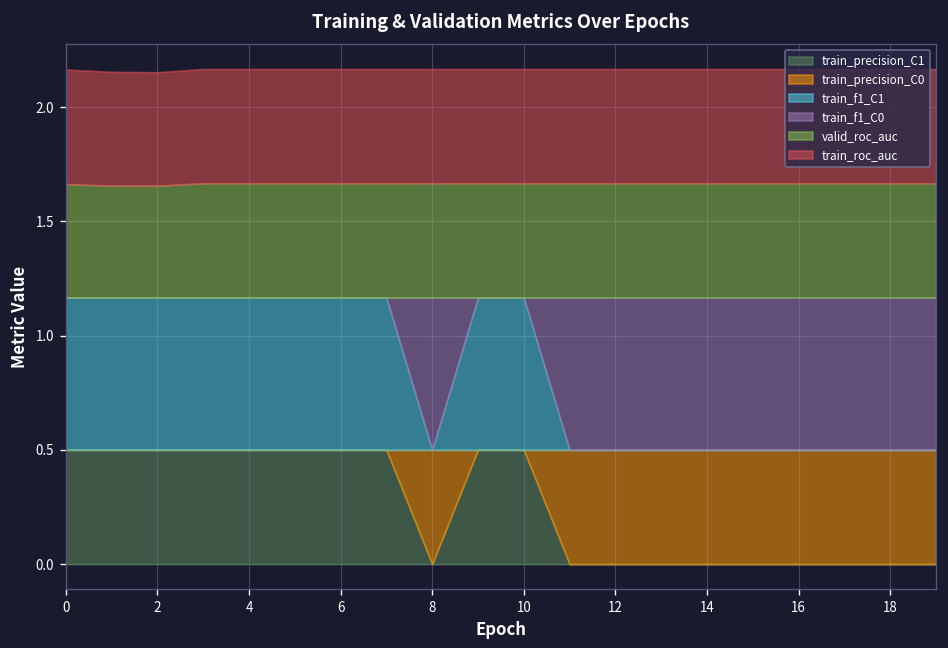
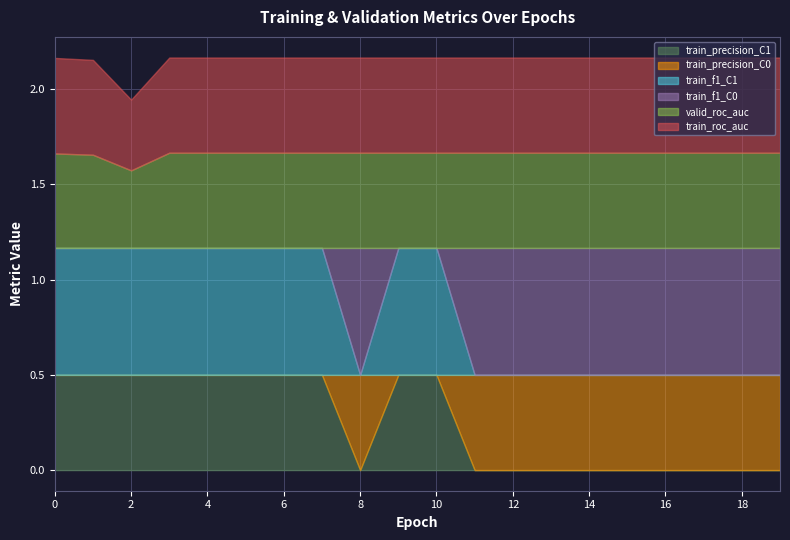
  {
    "train_precision_C1": {
      "8": 0.00,
      "12": 0.00,
      "14": 0.00,
      "16": 0.00,
      "18": 0.00
    },
    "train_f1_C0": {
      "8": 0.67,
      "12": 0.67,
      "14": 0.67,
      "16": 0.67,
      "18": 0.67
    },
    "valid_roc_auc": {
      "0": 0.50,
-     "2": 0.49,
+     "2": 0.41,
      "4": 0.50,
      "6": 0.50,
      "8": 0.50,
      "10": 0.50,
      "12": 0.50,
      "14": 0.50,
      "16": 0.50,
      "18": 0.50
    },
    "train_roc_auc": {
      "0": 0.50,
-     "2": 0.50,
+     "2": 0.37,
      "4": 0.50,
      "6": 0.50,
      "8": 0.50,
      "10": 0.50,
      "12": 0.50,
      "14": 0.50
    }
  }
